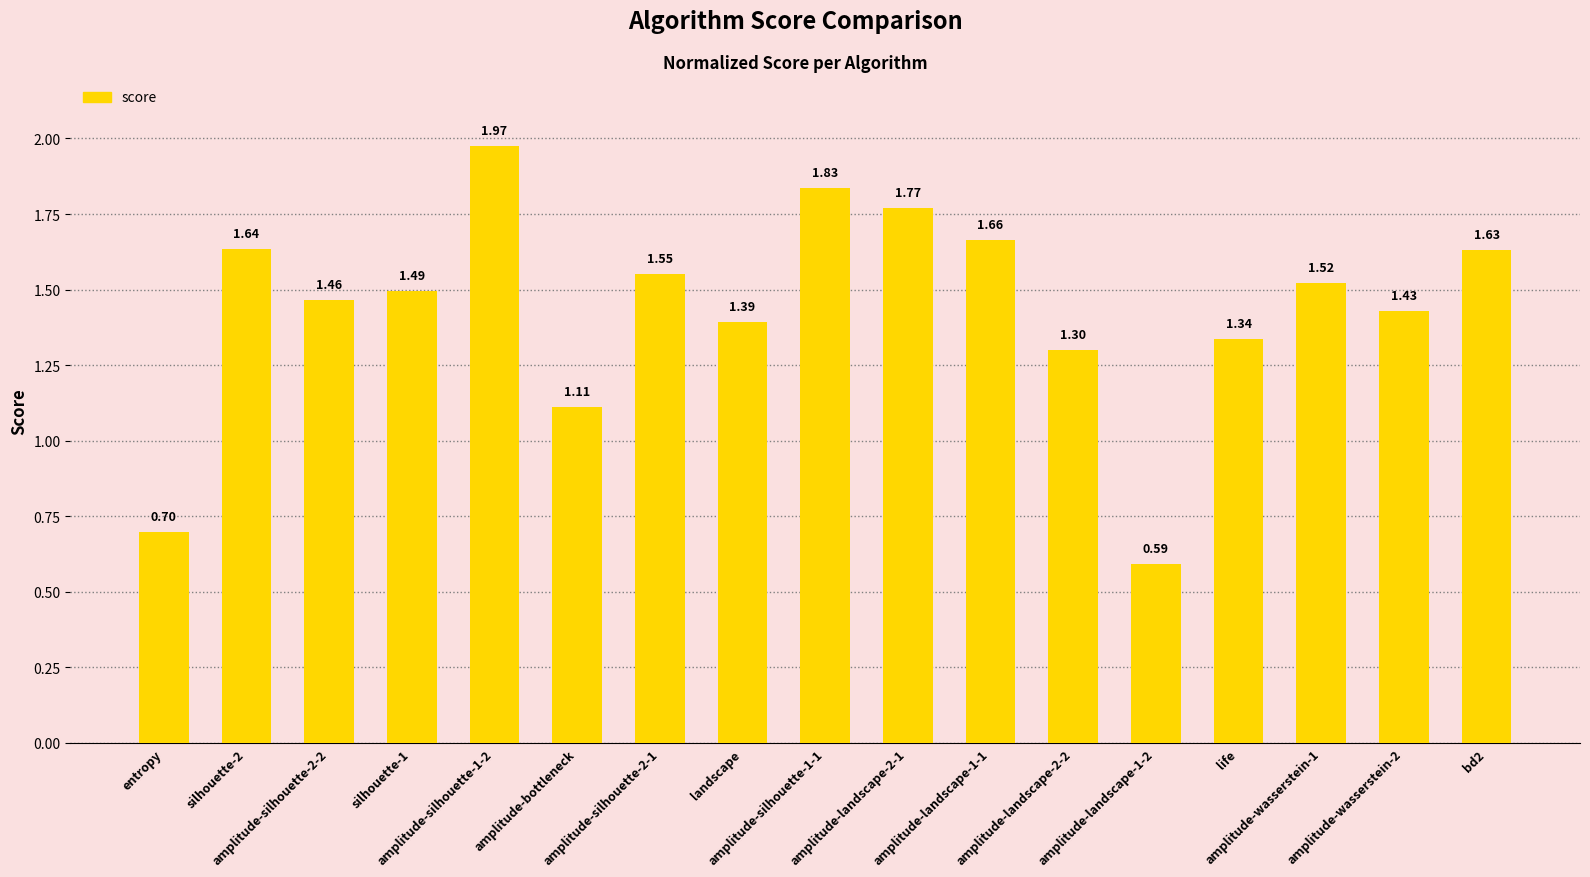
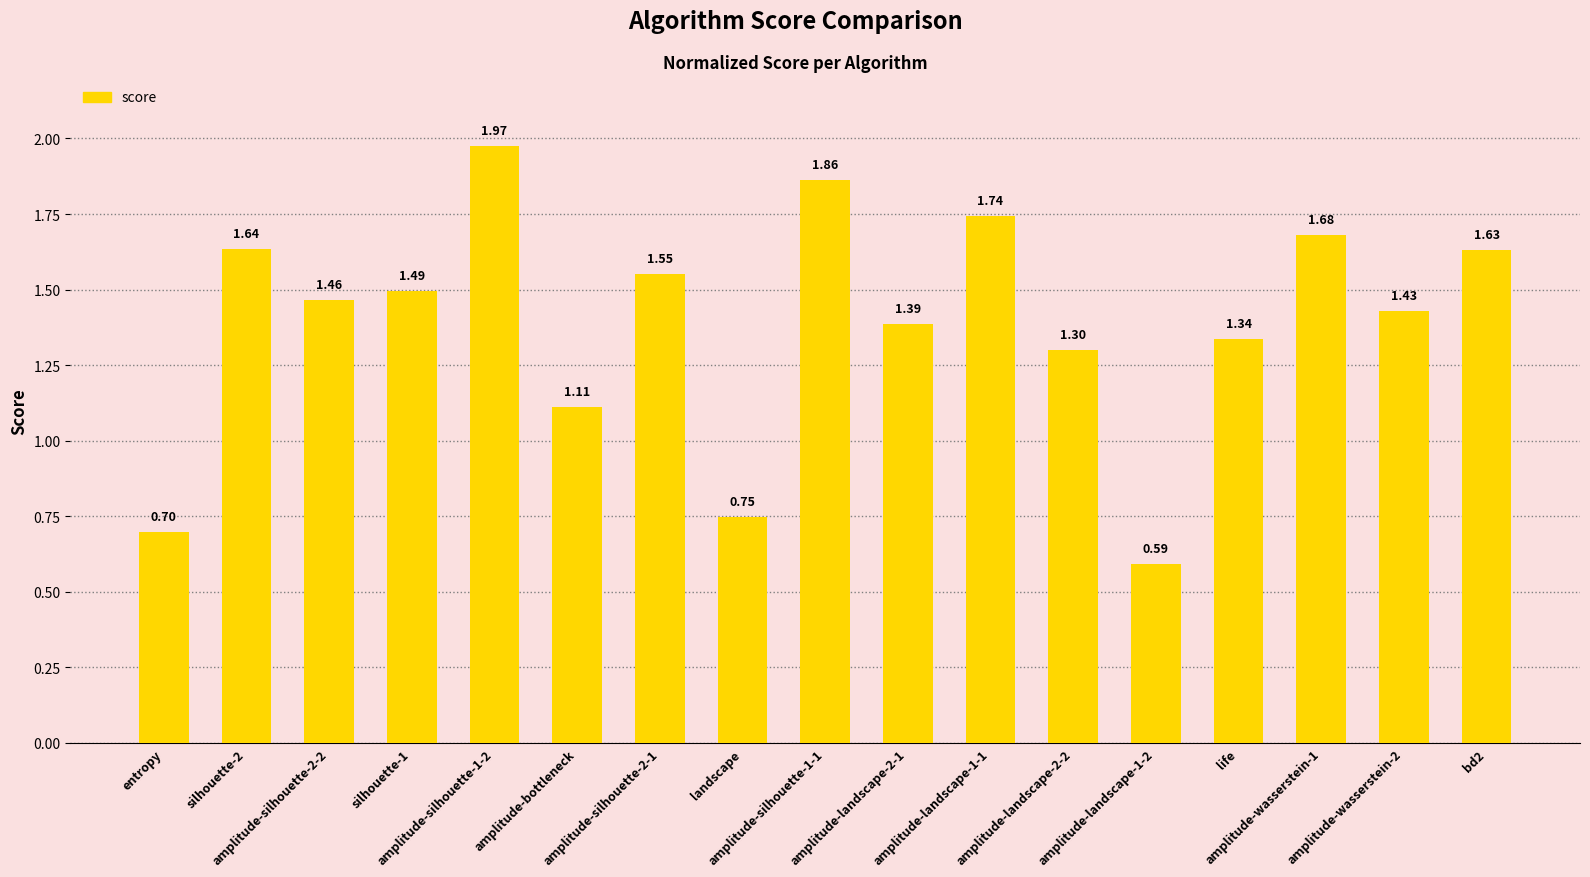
  {
    "entropy": 0.70,
    "silhouette-2": 1.64,
    "amplitude-silhouette-2-2": 1.46,
    "silhouette-1": 1.49,
    "amplitude-silhouette-1-2": 1.97,
    "amplitude-bottleneck": 1.11,
    "amplitude-silhouette-2-1": 1.55,
-   "landscape": 1.39,
-   "amplitude-silhouette-1-1": 1.83,
-   "amplitude-landscape-2-1": 1.77,
-   "amplitude-landscape-1-1": 1.66,
+   "landscape": 0.75,
+   "amplitude-silhouette-1-1": 1.86,
+   "amplitude-landscape-2-1": 1.39,
+   "amplitude-landscape-1-1": 1.74,
    "amplitude-landscape-2-2": 1.30,
    "amplitude-landscape-1-2": 0.59,
    "life": 1.34,
-   "amplitude-wasserstein-1": 1.52,
+   "amplitude-wasserstein-1": 1.68,
    "amplitude-wasserstein-2": 1.43,
    "bd2": 1.63
  }
